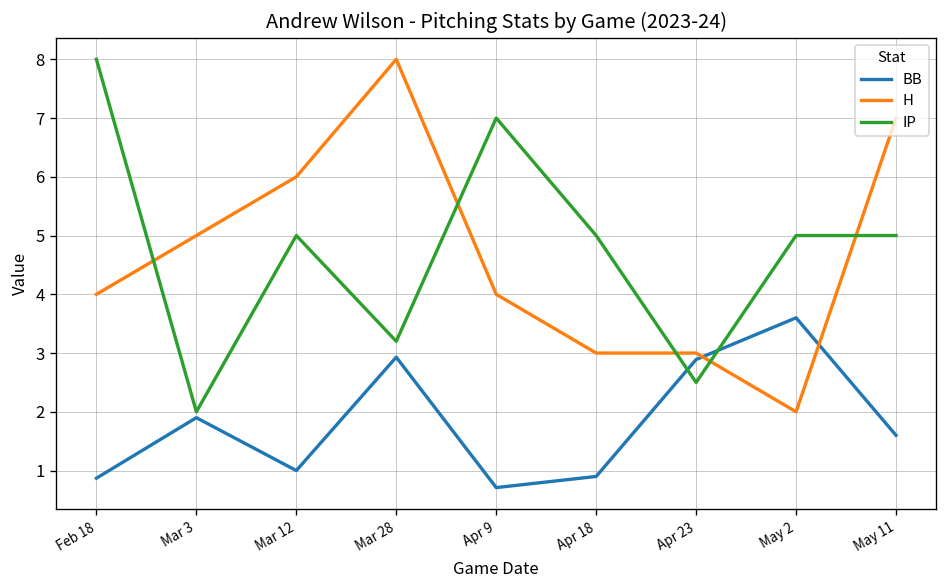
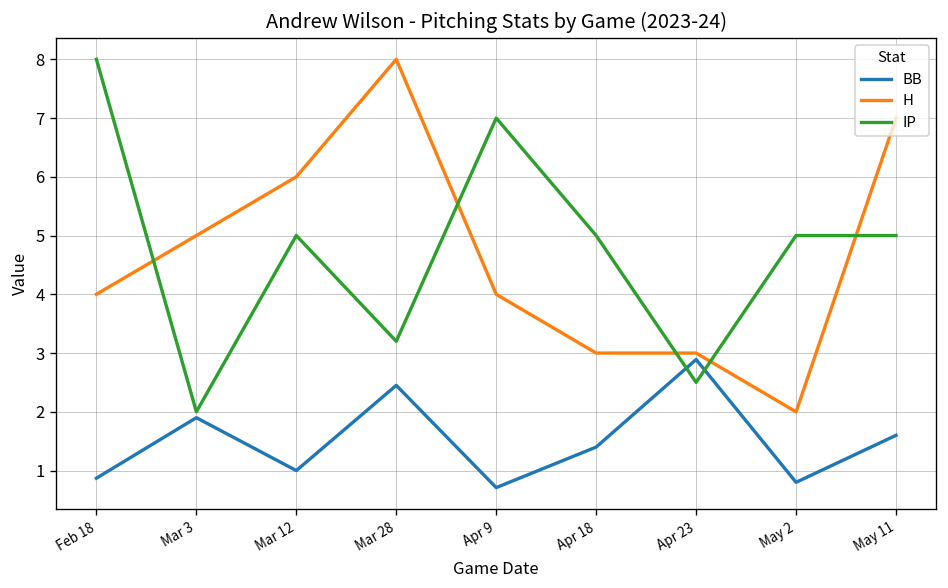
  {
    "BB": {
      "Feb 18": 0.9,
      "Mar 3": 1.9,
      "Mar 12": 1.0,
-     "Mar 28": 2.9,
+     "Mar 28": 2.5,
      "Apr 9": 0.7,
-     "Apr 18": 0.9,
+     "Apr 18": 1.4,
      "Apr 23": 2.9,
-     "May 2": 3.6,
+     "May 2": 0.8,
      "May 11": 1.6
    },
    "H": {
      "Feb 18": 4.0,
      "Mar 3": 5.0,
      "Mar 12": 6.0,
      "Mar 28": 8.0,
      "Apr 9": 4.0,
      "Apr 18": 3.0,
      "Apr 23": 3.0,
      "May 2": 2.0
    },
    "IP": {
      "Feb 18": 8.0,
      "Mar 3": 2.0,
      "Mar 12": 5.0,
      "Mar 28": 3.2,
      "Apr 9": 7.0,
      "Apr 18": 5.0,
      "Apr 23": 2.5,
      "May 2": 5.0,
      "May 11": 5.0
    }
  }
